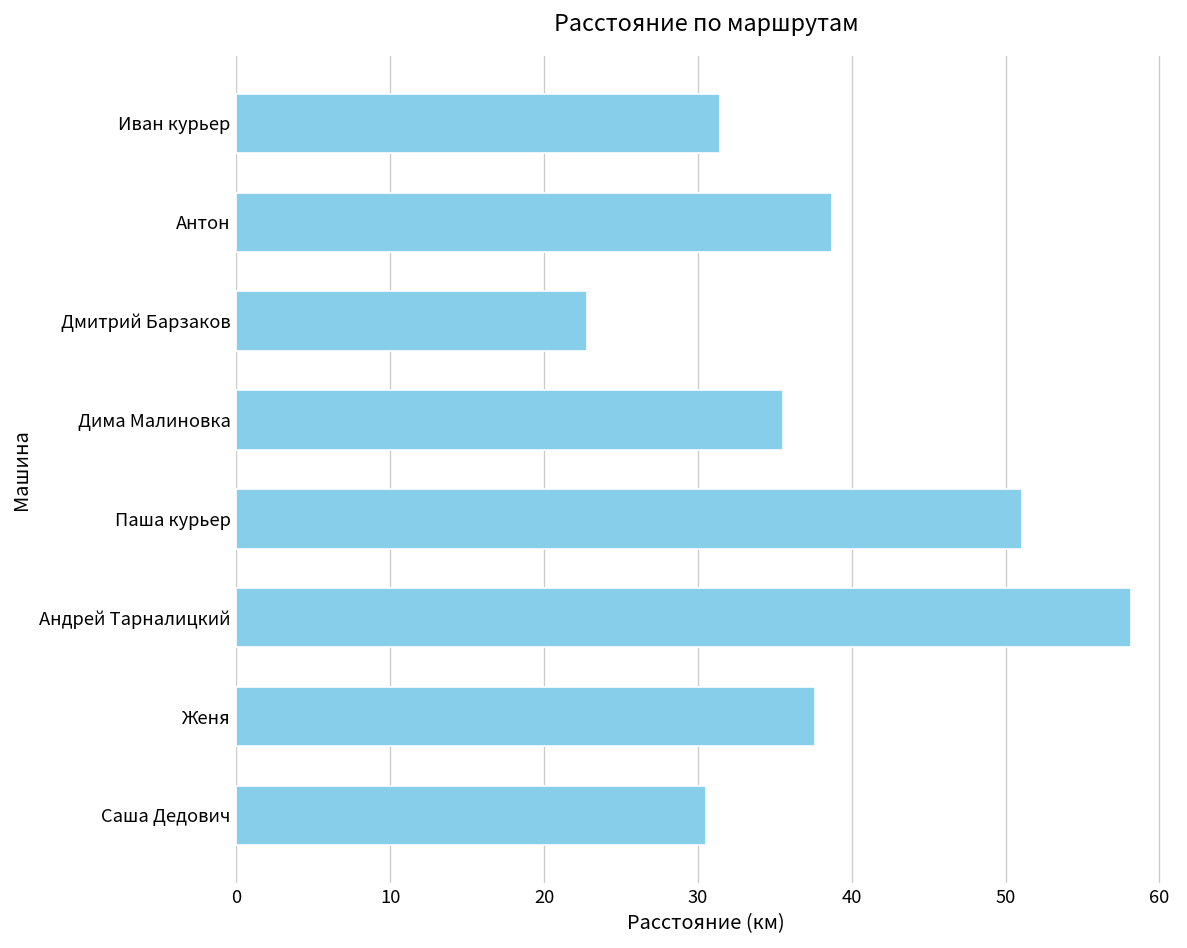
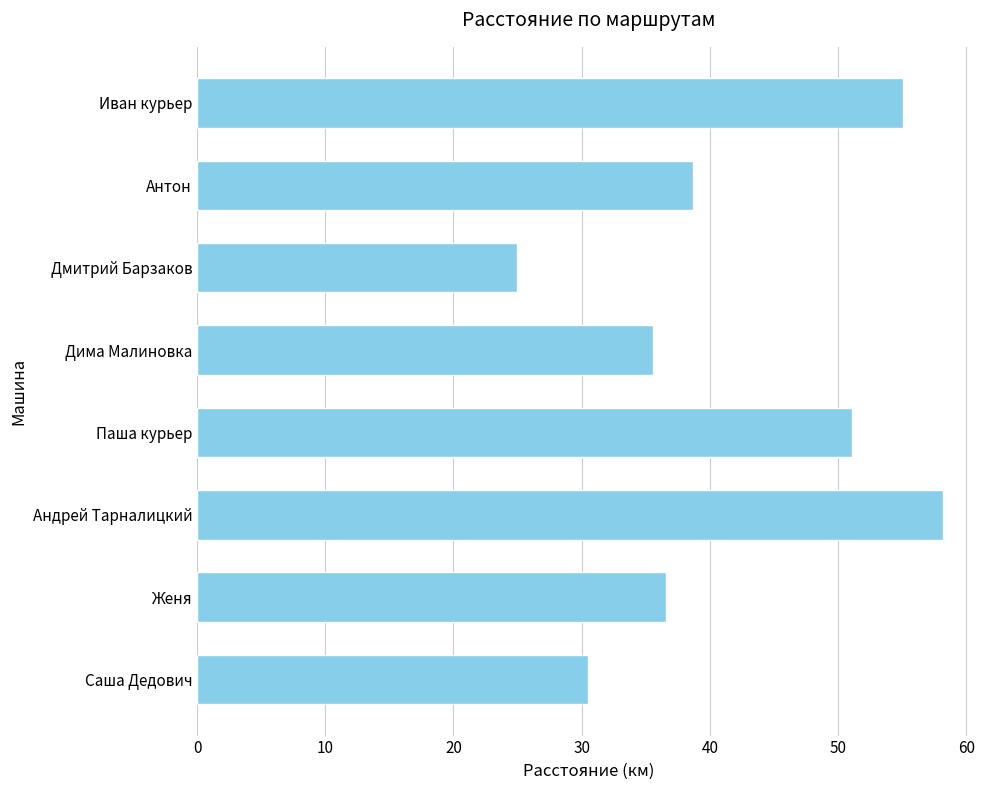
  {
-   "Иван курьер": 31.4,
+   "Иван курьер": 55.1,
    "Антон": 38.7,
-   "Дмитрий Барзаков": 22.8,
+   "Дмитрий Барзаков": 25.0,
    "Дима Малиновка": 35.5,
    "Паша курьер": 51.1,
    "Андрей Тарналицкий": 58.2,
-   "Женя": 37.6,
+   "Женя": 36.6,
    "Саша Дедович": 30.5
  }
